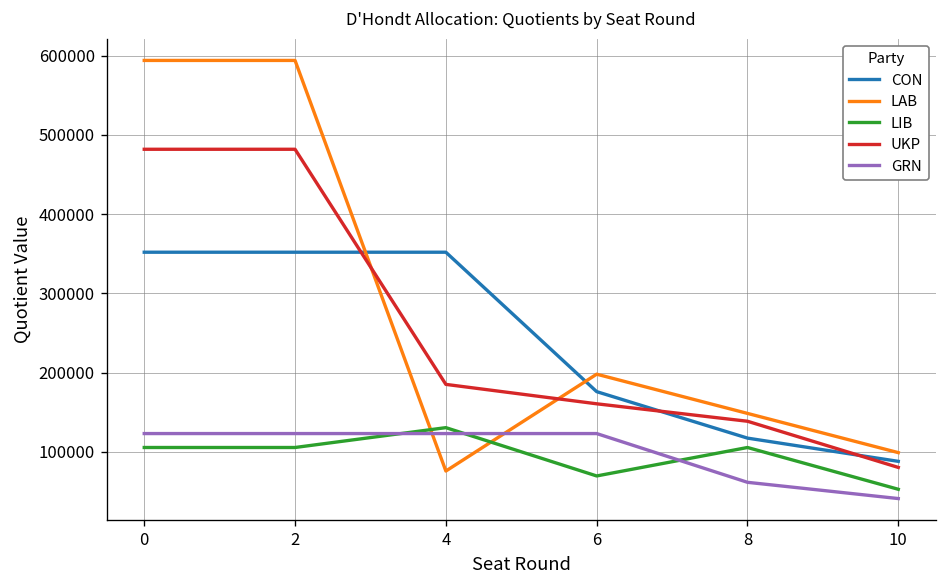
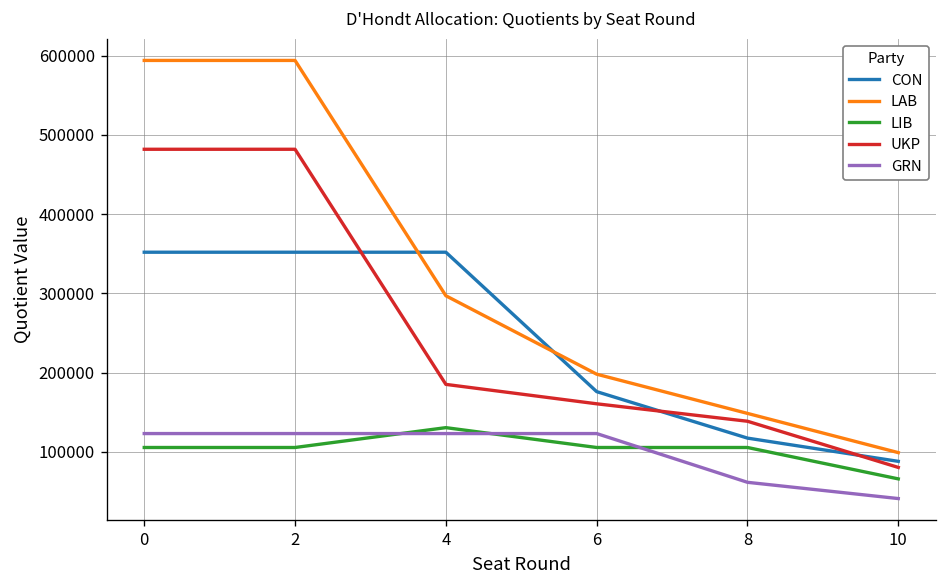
  {
    "CON": {
      "0": 350000,
      "2": 350000,
      "4": 350000,
      "6": 180000,
      "8": 120000,
      "10": 90000
    },
    "LAB": {
      "0": 590000,
      "2": 590000,
-     "4": 80000,
+     "4": 300000,
      "6": 200000,
      "8": 150000,
      "10": 100000
    },
    "LIB": {
      "0": 110000,
      "2": 110000,
      "4": 130000,
-     "6": 70000,
+     "6": 110000,
      "8": 110000,
-     "10": 50000
+     "10": 70000
    },
    "UKP": {
      "0": 480000,
      "2": 480000,
      "4": 190000,
      "6": 160000,
      "8": 140000,
      "10": 80000
    },
    "GRN": {
      "0": 120000,
      "2": 120000,
      "4": 120000,
      "6": 120000,
      "8": 60000,
      "10": 40000
    }
  }
